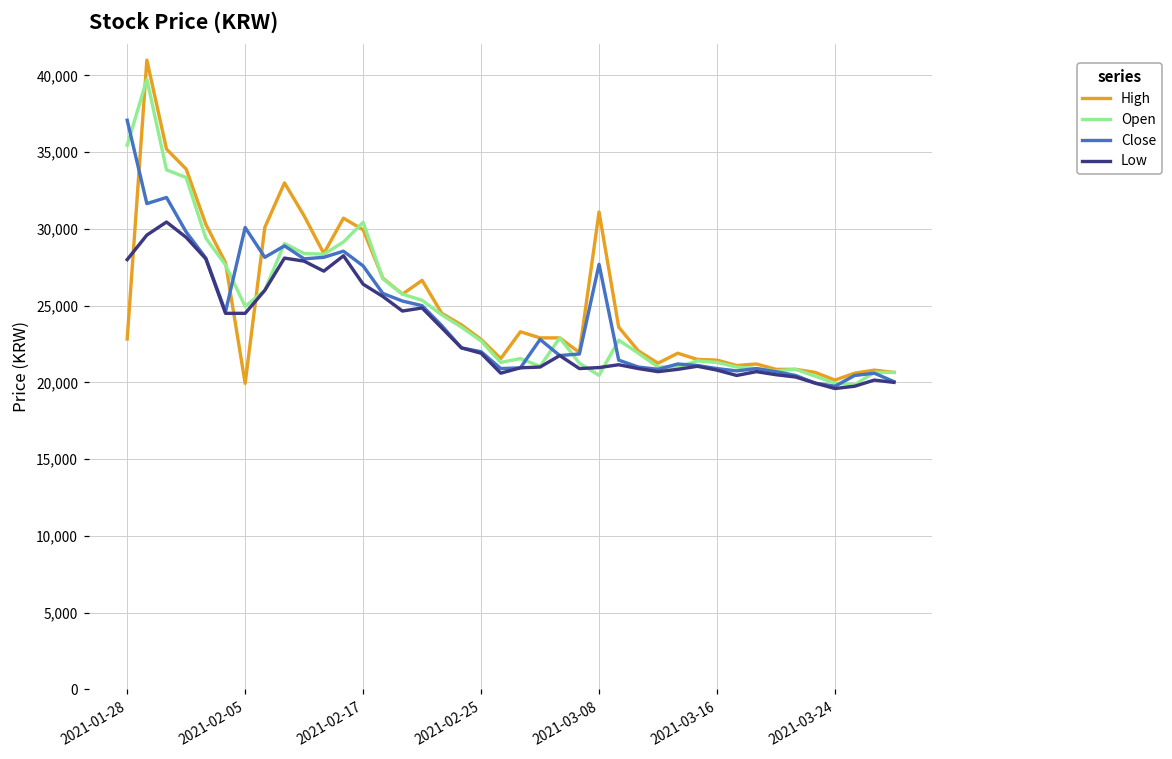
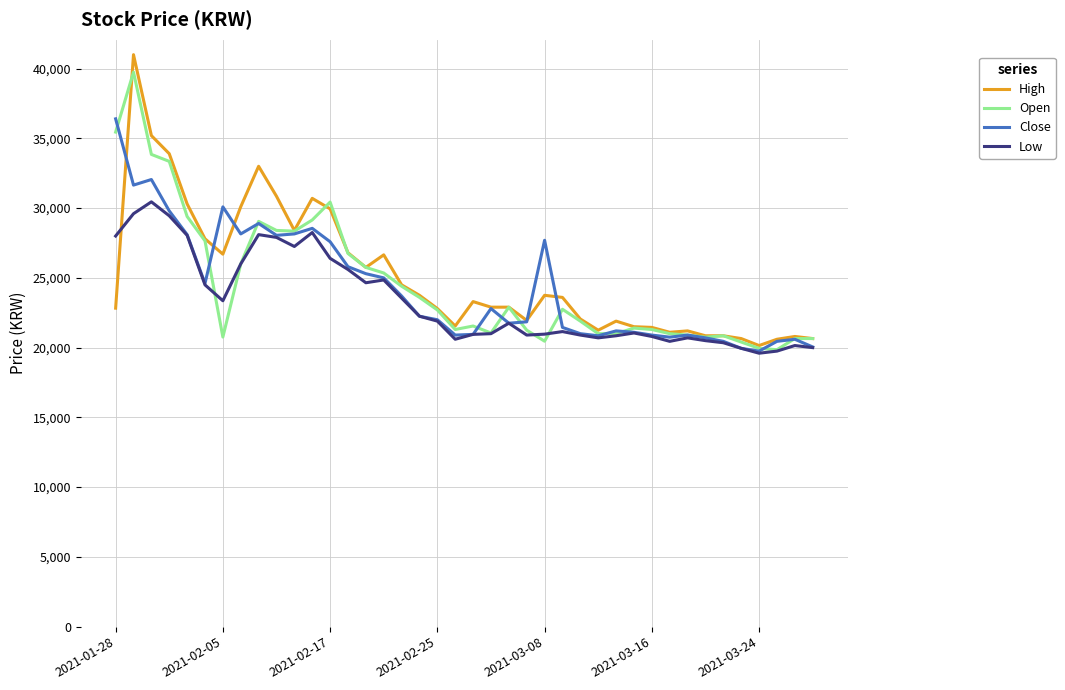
  {
    "High": {
      "2021-01-28": "22,800",
-     "2021-02-05": "19,900",
+     "2021-02-05": "26,700",
      "2021-02-17": "29,900",
-     "2021-03-08": "31,100",
+     "2021-03-08": "23,800",
      "2021-03-24": "20,200"
    },
    "Open": {
      "2021-01-28": "35,400",
-     "2021-02-05": "25,000",
+     "2021-02-05": "20,800",
      "2021-02-17": "30,400",
      "2021-03-08": "20,500",
      "2021-03-24": "20,000"
    },
    "Close": {
-     "2021-01-28": "37,100",
+     "2021-01-28": "36,400",
      "2021-02-05": "30,100",
      "2021-02-17": "27,600",
      "2021-03-08": "27,700"
    },
    "Low": {
      "2021-01-28": "28,000",
-     "2021-02-05": "24,500",
+     "2021-02-05": "23,400",
      "2021-02-17": "26,400",
      "2021-03-08": "21,000"
    }
  }
